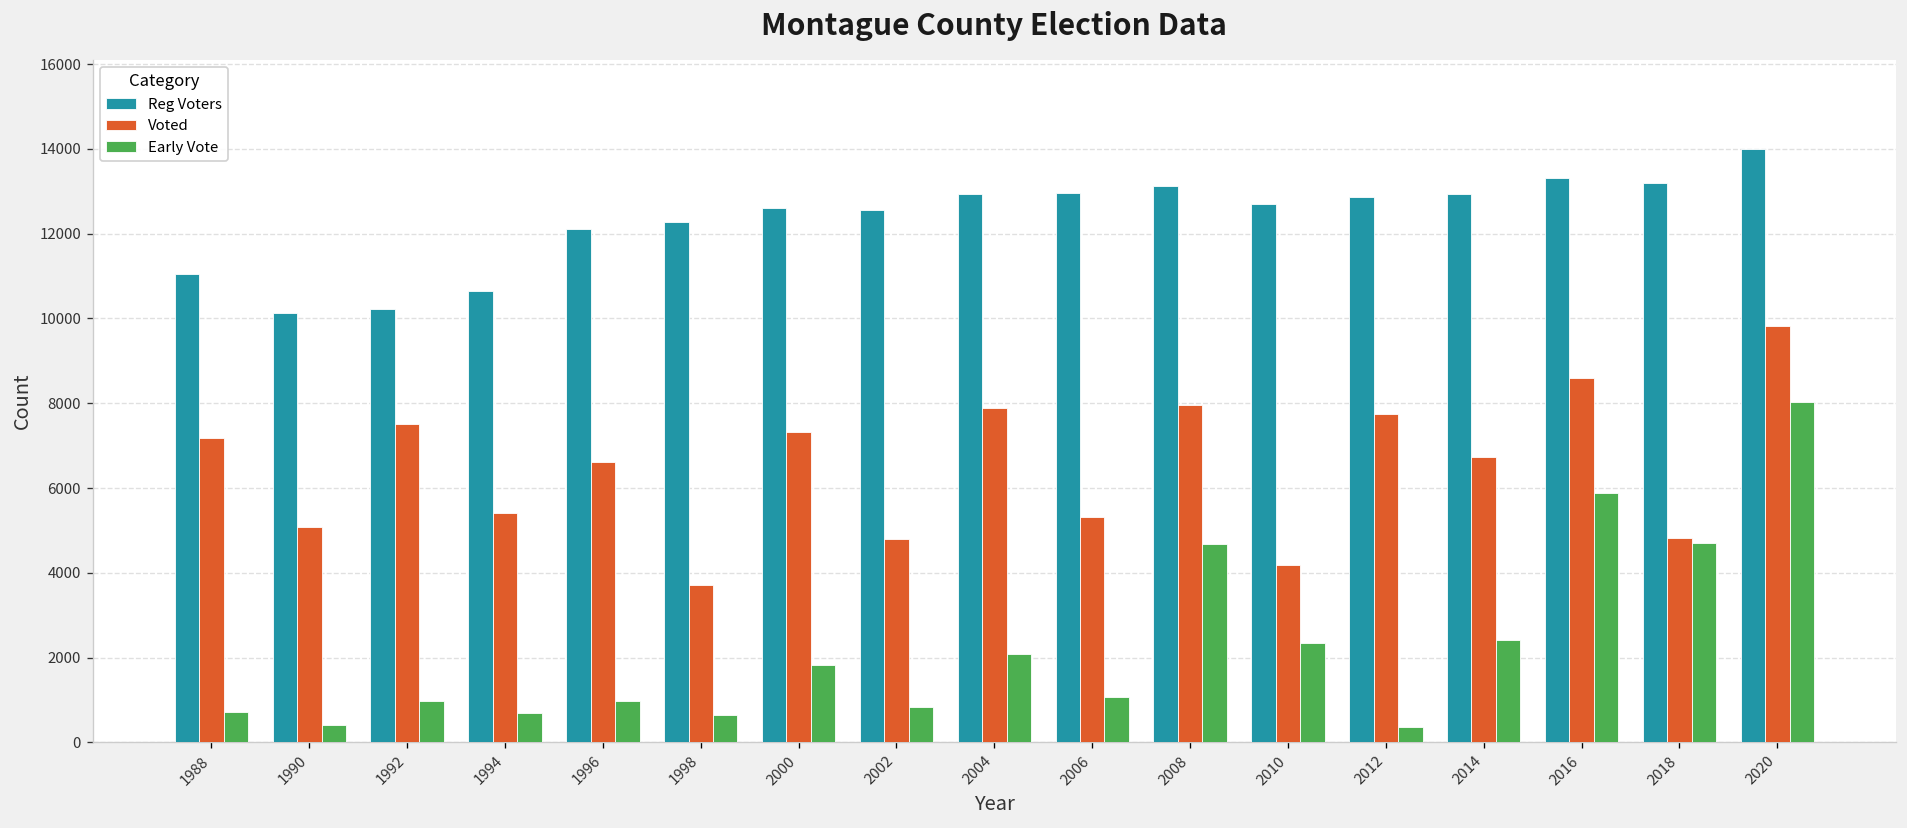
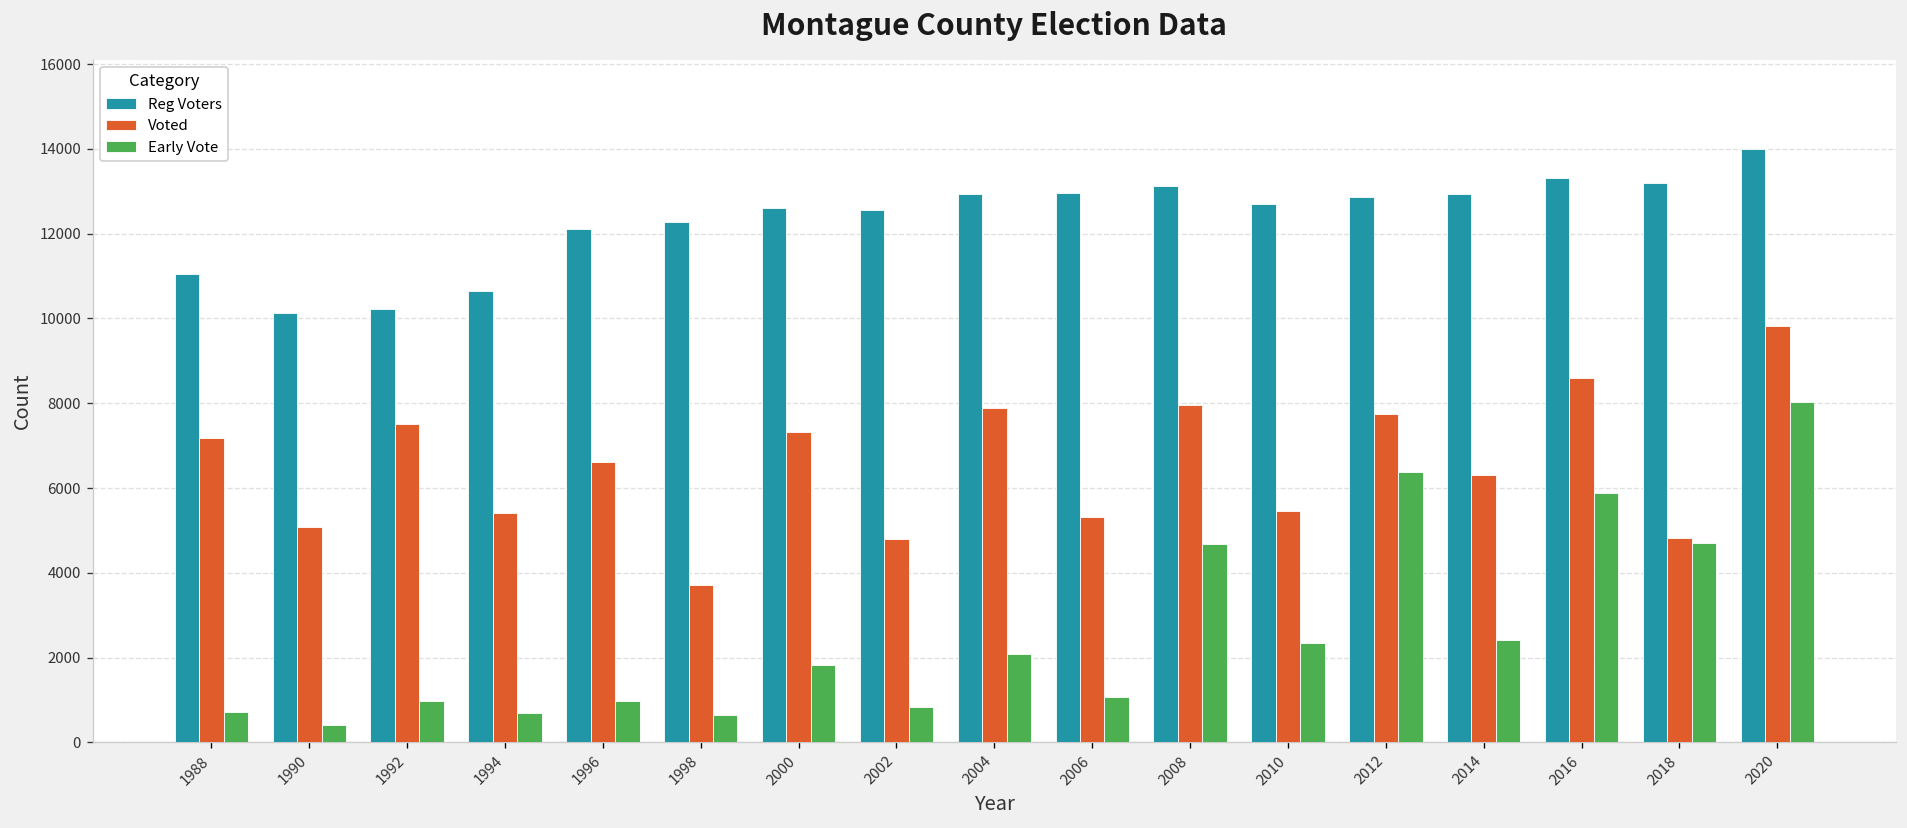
  {
    "Reg Voters": {
      "1988": 11000,
      "1990": 10100,
      "1992": 10200,
      "1994": 10700,
      "1996": 12100,
      "1998": 12300,
      "2000": 12600,
      "2002": 12600,
      "2004": 12900,
      "2006": 13000,
      "2008": 13100,
      "2010": 12700,
      "2012": 12900,
      "2014": 12900,
      "2016": 13300,
      "2018": 13200,
      "2020": 14000
    },
    "Voted": {
      "1988": 7200,
      "1990": 5100,
      "1992": 7500,
      "1994": 5400,
      "1996": 6600,
      "1998": 3700,
      "2000": 7300,
      "2002": 4800,
      "2004": 7900,
      "2006": 5300,
      "2008": 8000,
-     "2010": 4200,
+     "2010": 5400,
      "2012": 7700,
-     "2014": 6700,
+     "2014": 6300,
      "2016": 8600,
      "2018": 4800,
      "2020": 9800
    },
    "Early Vote": {
      "1988": 700,
      "1990": 400,
      "1992": 1000,
      "1994": 700,
      "1996": 1000,
      "1998": 600,
      "2000": 1800,
      "2002": 800,
      "2004": 2100,
      "2006": 1100,
      "2008": 4700,
      "2010": 2300,
-     "2012": 400,
+     "2012": 6400,
      "2014": 2400,
      "2016": 5900,
      "2018": 4700,
      "2020": 8000
    }
  }
